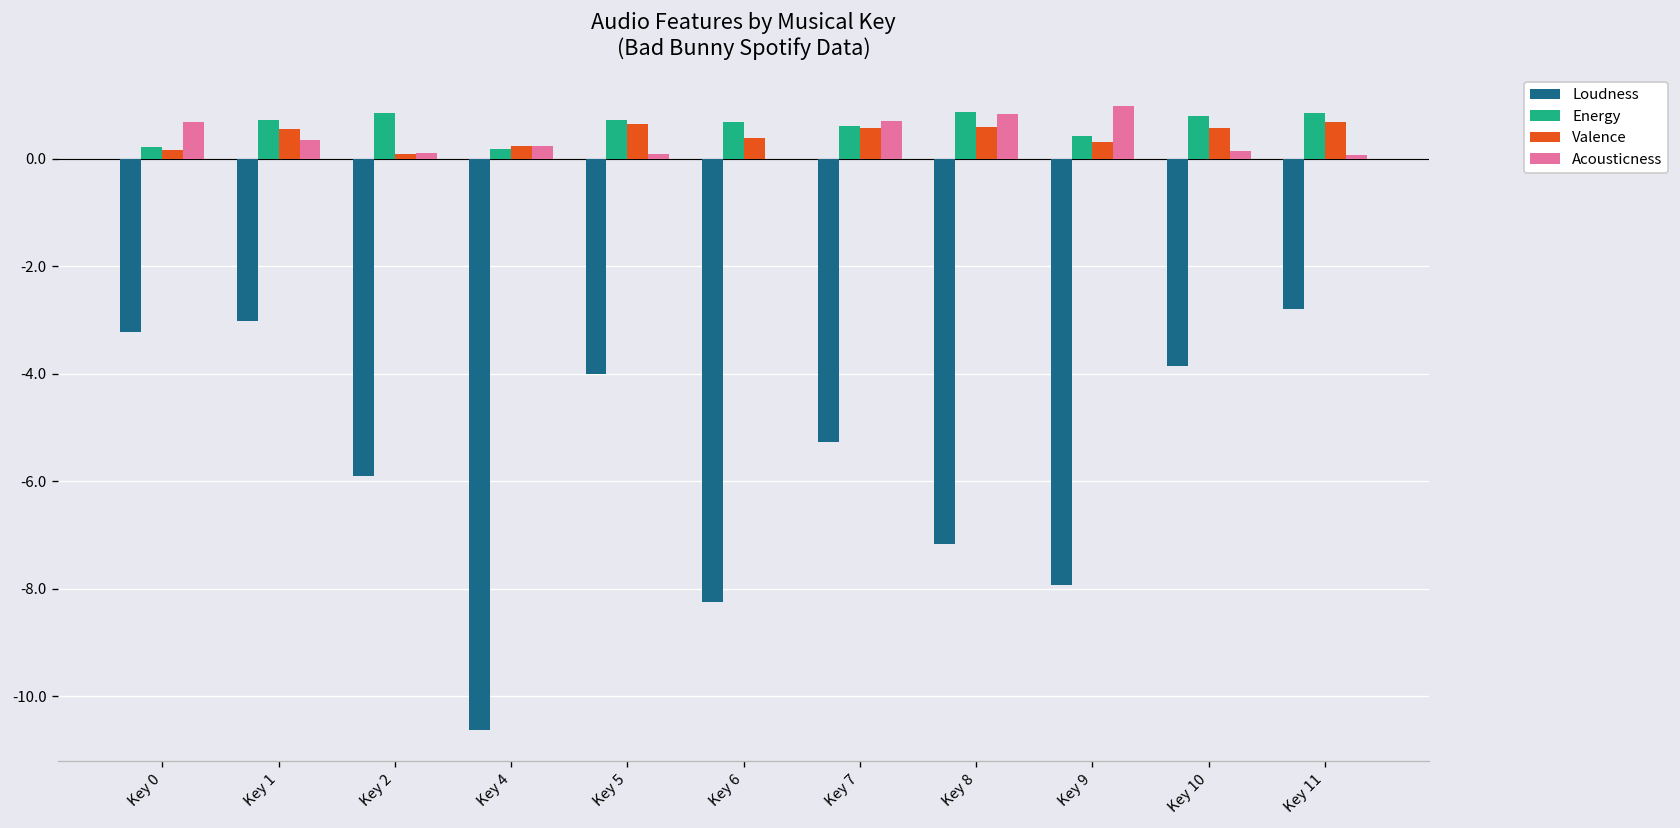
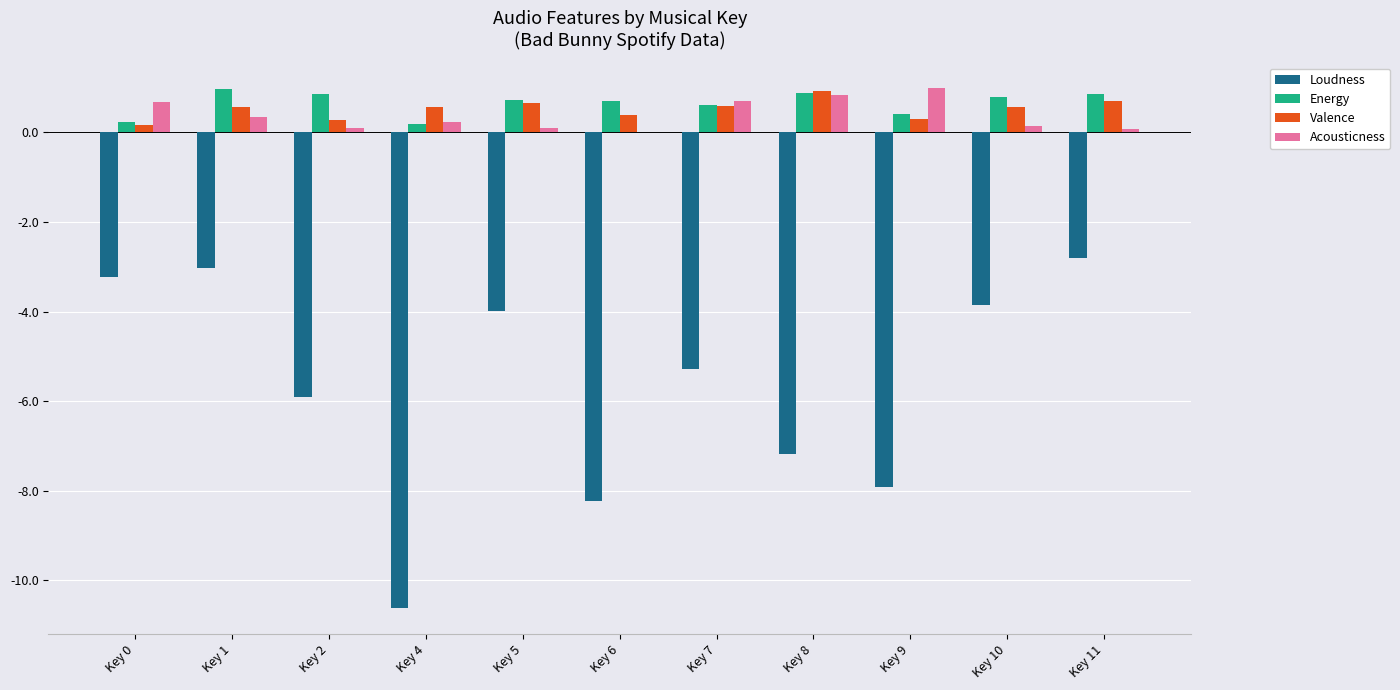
  {
    "Loudness": {
      "Key 0": -3.2,
      "Key 1": -3.0,
      "Key 2": -5.9,
      "Key 4": -10.6,
      "Key 5": -4.0,
      "Key 6": -8.2,
      "Key 7": -5.3,
      "Key 8": -7.2,
      "Key 9": -7.9,
      "Key 10": -3.9,
      "Key 11": -2.8
    },
    "Energy": {
      "Key 0": 0.2,
-     "Key 1": 0.7,
+     "Key 1": 1.0,
      "Key 2": 0.9,
      "Key 4": 0.2,
      "Key 5": 0.7,
      "Key 6": 0.7,
      "Key 7": 0.6,
      "Key 8": 0.9,
      "Key 9": 0.4,
      "Key 10": 0.8,
      "Key 11": 0.9
    },
    "Valence": {
      "Key 0": 0.2,
      "Key 1": 0.6,
-     "Key 2": 0.1,
-     "Key 4": 0.2,
+     "Key 2": 0.3,
+     "Key 4": 0.6,
      "Key 5": 0.7,
      "Key 6": 0.4,
      "Key 7": 0.6,
-     "Key 8": 0.6,
+     "Key 8": 0.9,
      "Key 9": 0.3,
      "Key 10": 0.6,
      "Key 11": 0.7
    },
    "Acousticness": {
      "Key 0": 0.7,
      "Key 1": 0.3,
      "Key 2": 0.1,
      "Key 4": 0.2,
      "Key 5": 0.1,
      "Key 7": 0.7,
      "Key 8": 0.8,
      "Key 9": 1.0,
      "Key 10": 0.1,
      "Key 11": 0.1
    }
  }
